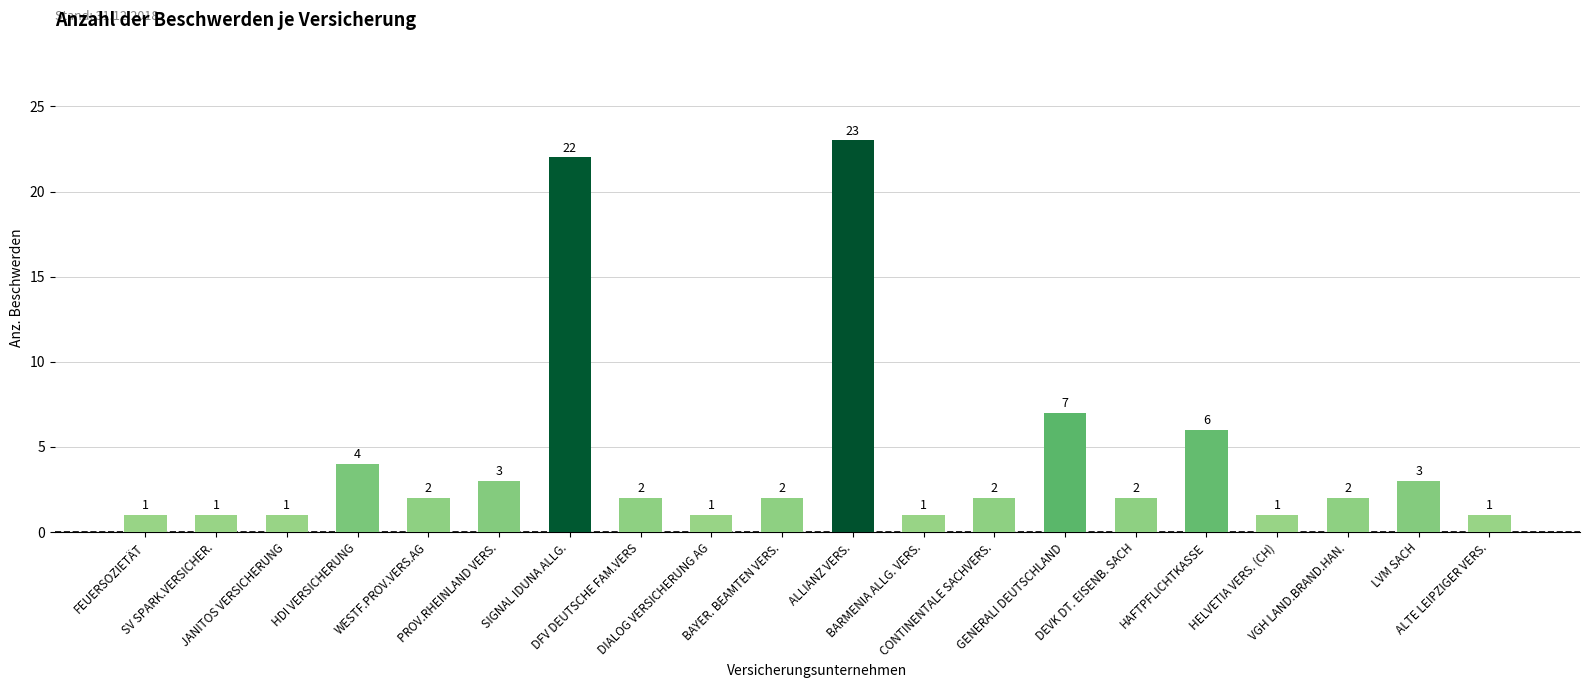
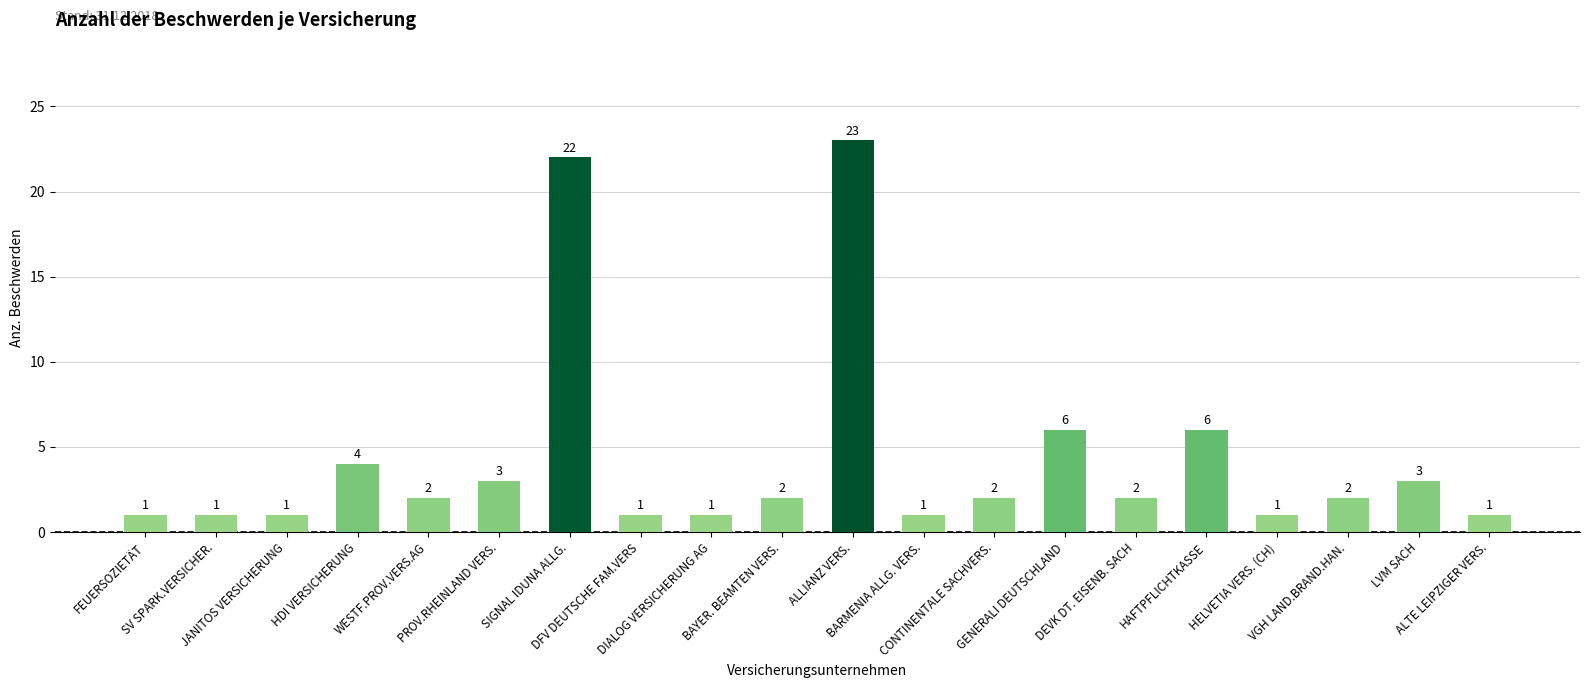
  {
    "FEUERSOZIETÄT": 1,
    "SV SPARK.VERSICHER.": 1,
    "JANITOS VERSICHERUNG": 1,
    "HDI VERSICHERUNG": 4,
    "WESTF.PROV.VERS.AG": 2,
    "PROV.RHEINLAND VERS.": 3,
    "SIGNAL IDUNA ALLG.": 22,
-   "DFV DEUTSCHE FAM.VERS": 2,
+   "DFV DEUTSCHE FAM.VERS": 1,
    "DIALOG VERSICHERUNG AG": 1,
    "BAYER. BEAMTEN VERS.": 2,
    "ALLIANZ VERS.": 23,
    "BARMENIA ALLG. VERS.": 1,
    "CONTINENTALE SACHVERS.": 2,
-   "GENERALI DEUTSCHLAND": 7,
+   "GENERALI DEUTSCHLAND": 6,
    "DEVK DT. EISENB. SACH": 2,
    "HAFTPFLICHTKASSE": 6,
    "HELVETIA VERS. (CH)": 1,
    "VGH LAND.BRAND.HAN.": 2,
    "LVM SACH": 3,
    "ALTE LEIPZIGER VERS.": 1
  }
